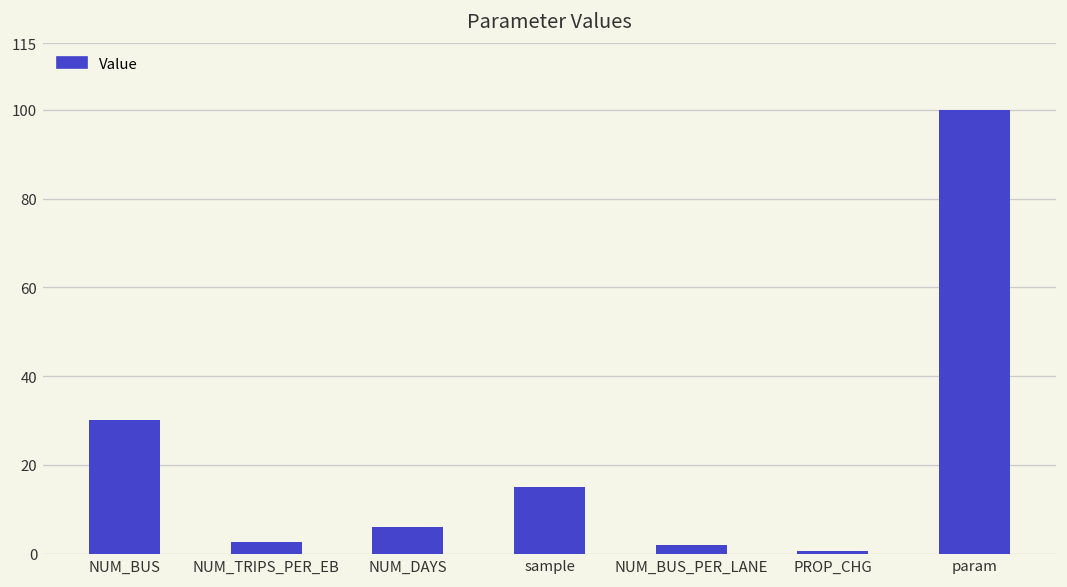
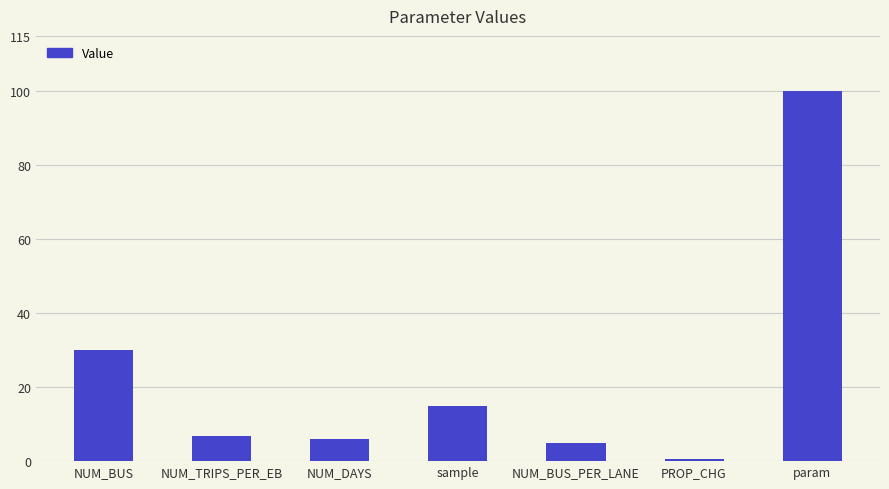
  {
    "NUM_BUS": 30,
-   "NUM_TRIPS_PER_EB": 3,
+   "NUM_TRIPS_PER_EB": 7,
    "NUM_DAYS": 6,
    "sample": 15,
-   "NUM_BUS_PER_LANE": 2,
+   "NUM_BUS_PER_LANE": 5,
    "param": 100
  }
